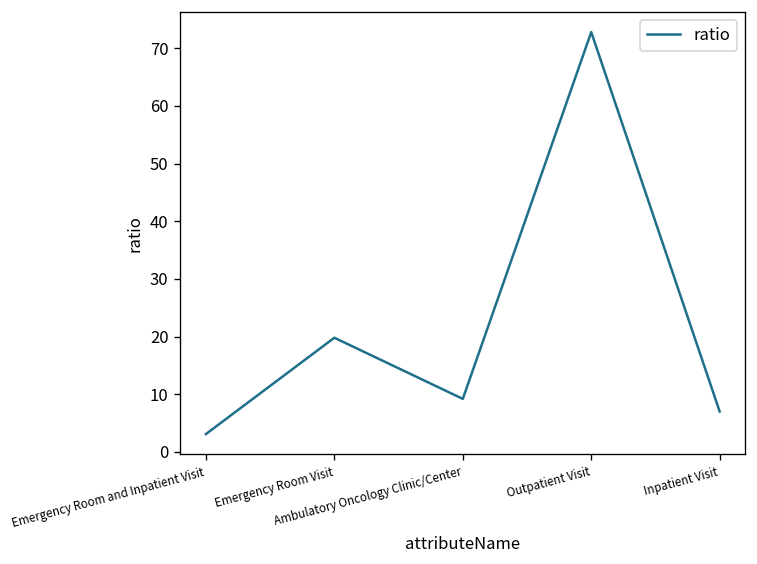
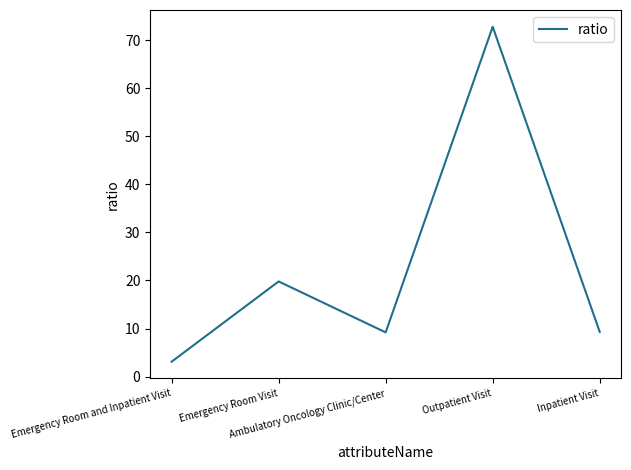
  {
    "Emergency Room and Inpatient Visit": 3,
    "Emergency Room Visit": 20,
    "Ambulatory Oncology Clinic/Center": 9,
    "Outpatient Visit": 73,
-   "Inpatient Visit": 7
+   "Inpatient Visit": 9
  }
